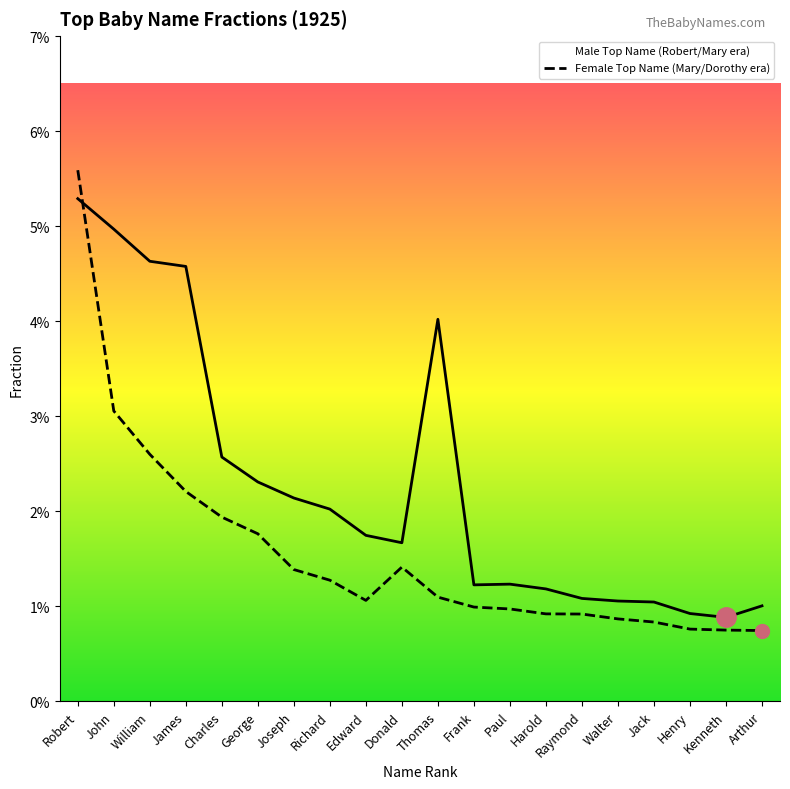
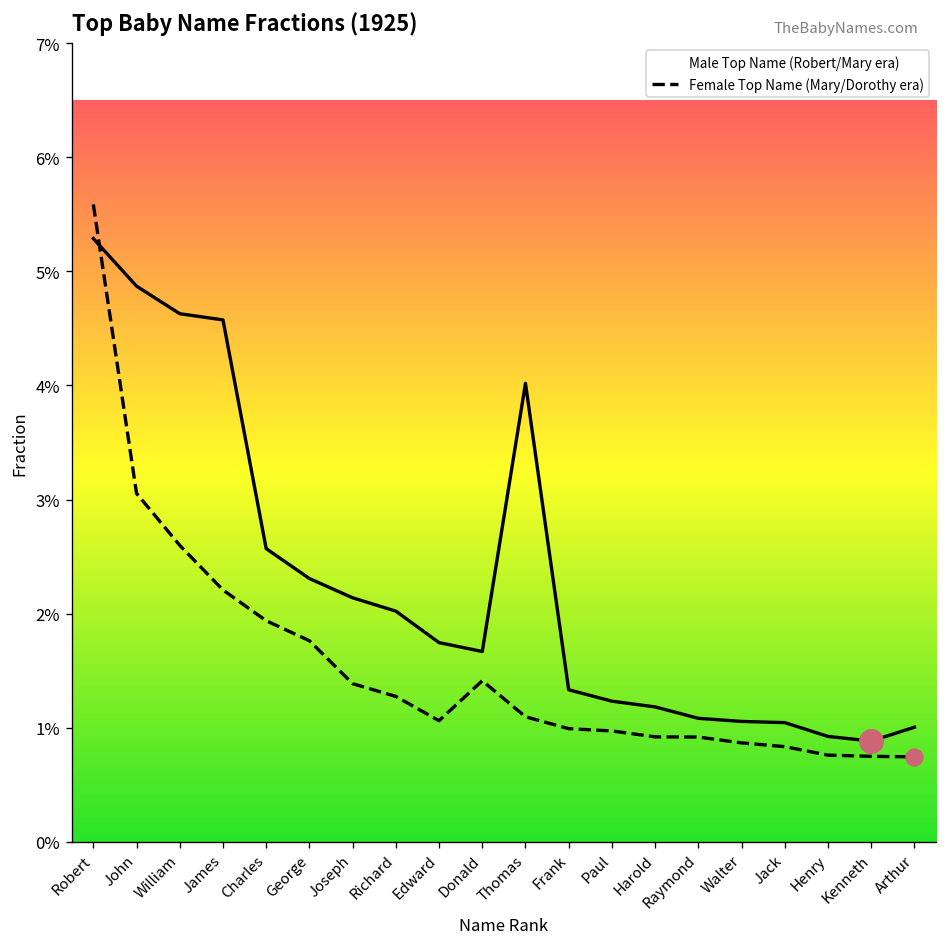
  {
    "Male Top Name (Robert/Mary era)": {
      "Robert": "5.3%",
-     "John": "5.0%",
+     "John": "4.9%",
      "William": "4.6%",
      "James": "4.6%",
      "Charles": "2.6%",
      "George": "2.3%",
      "Joseph": "2.1%",
      "Richard": "2.0%",
      "Edward": "1.7%",
      "Donald": "1.7%",
      "Thomas": "4.0%",
-     "Frank": "1.2%",
+     "Frank": "1.3%",
      "Paul": "1.2%",
      "Harold": "1.2%",
      "Raymond": "1.1%",
      "Walter": "1.1%",
      "Jack": "1.0%",
      "Henry": "0.9%",
      "Arthur": "1.0%"
    },
    "Female Top Name (Mary/Dorothy era)": {
      "Robert": "5.6%",
      "John": "3.1%",
      "William": "2.6%",
      "James": "2.2%",
      "Charles": "1.9%",
      "George": "1.8%",
      "Joseph": "1.4%",
      "Richard": "1.3%",
      "Edward": "1.1%",
      "Donald": "1.4%",
      "Thomas": "1.1%",
      "Frank": "1.0%",
      "Paul": "1.0%",
      "Harold": "0.9%",
      "Raymond": "0.9%",
      "Walter": "0.9%",
      "Jack": "0.8%",
      "Henry": "0.8%",
      "Kenneth": "0.7%"
    }
  }
